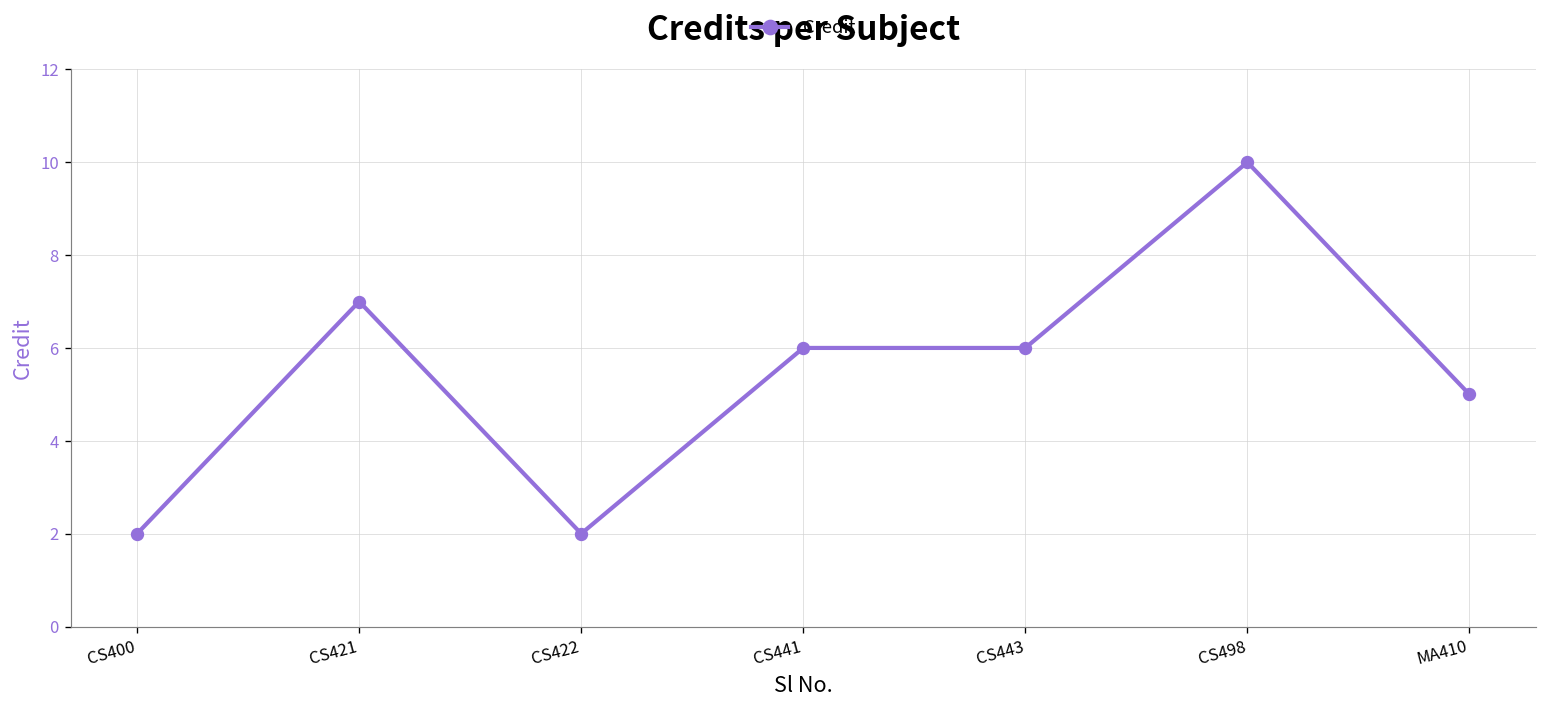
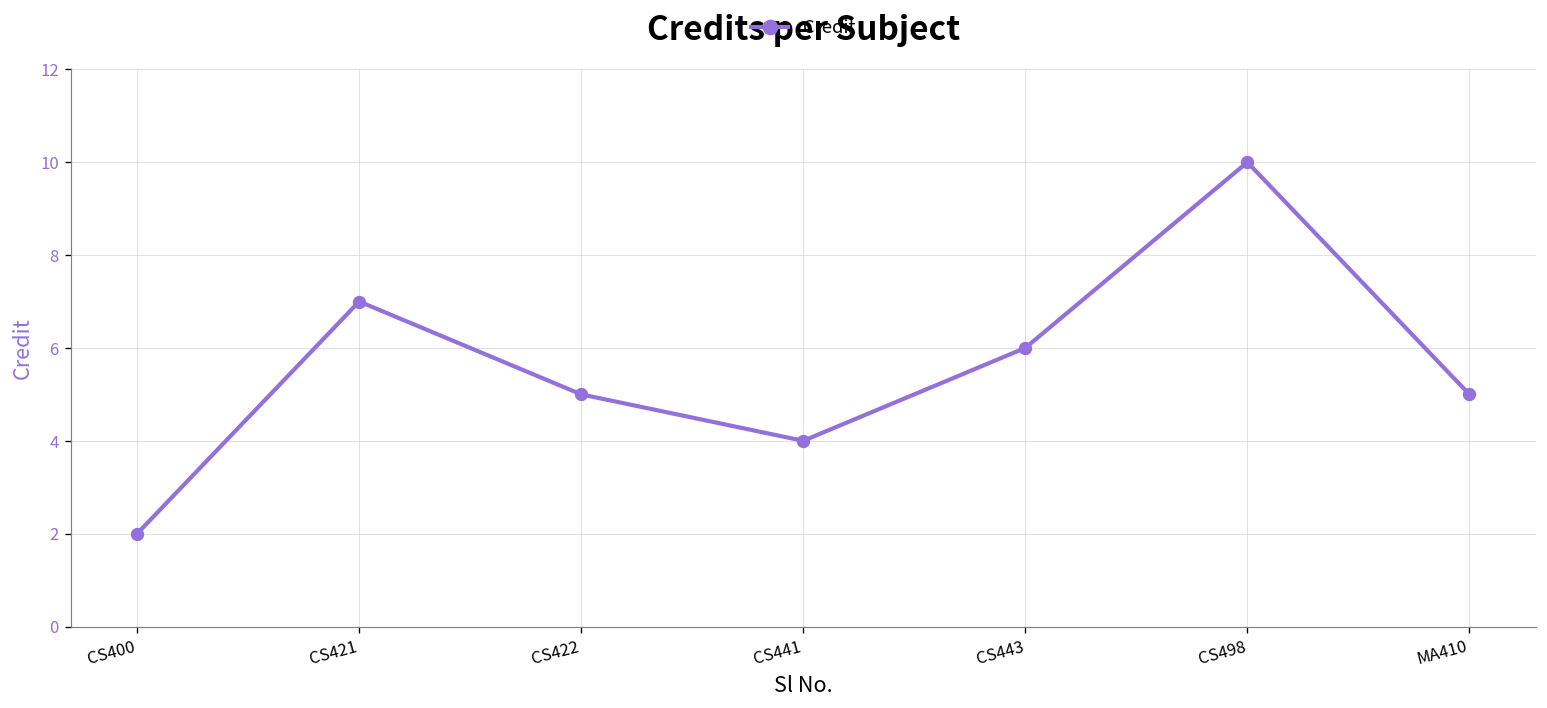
  {
    "CS400": 2,
    "CS421": 7,
-   "CS422": 2,
-   "CS441": 6,
+   "CS422": 5,
+   "CS441": 4,
    "CS443": 6,
    "CS498": 10,
    "MA410": 5
  }
